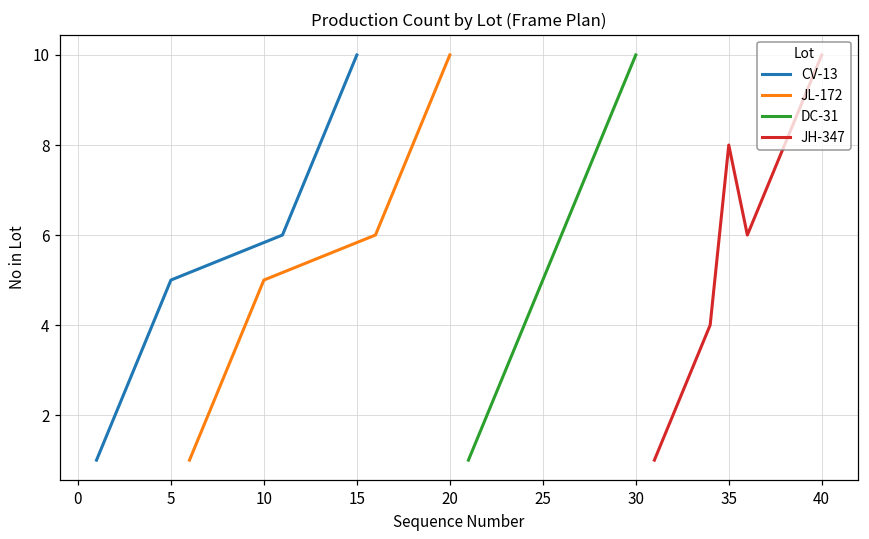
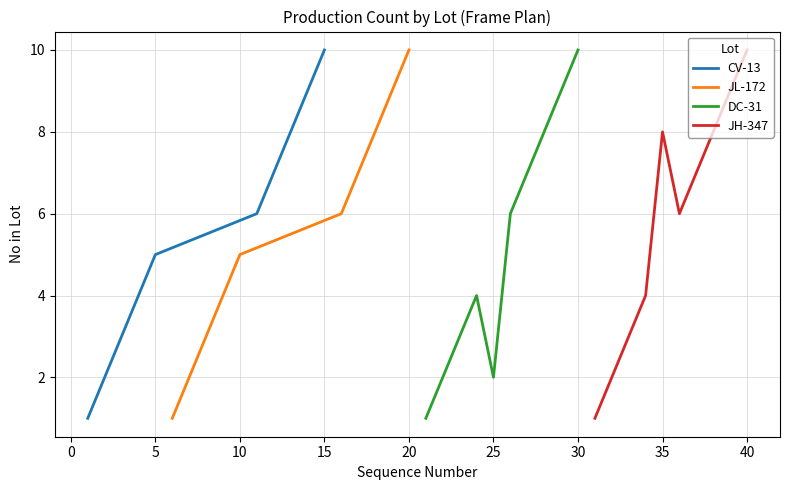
  {
    "CV-13": {
      "5": 5,
      "15": 10
    },
    "JL-172": {
      "10": 5,
      "20": 10
    },
    "DC-31": {
-     "25": 5,
+     "25": 2,
      "30": 10
    },
    "JH-347": {
      "35": 8
    }
  }
